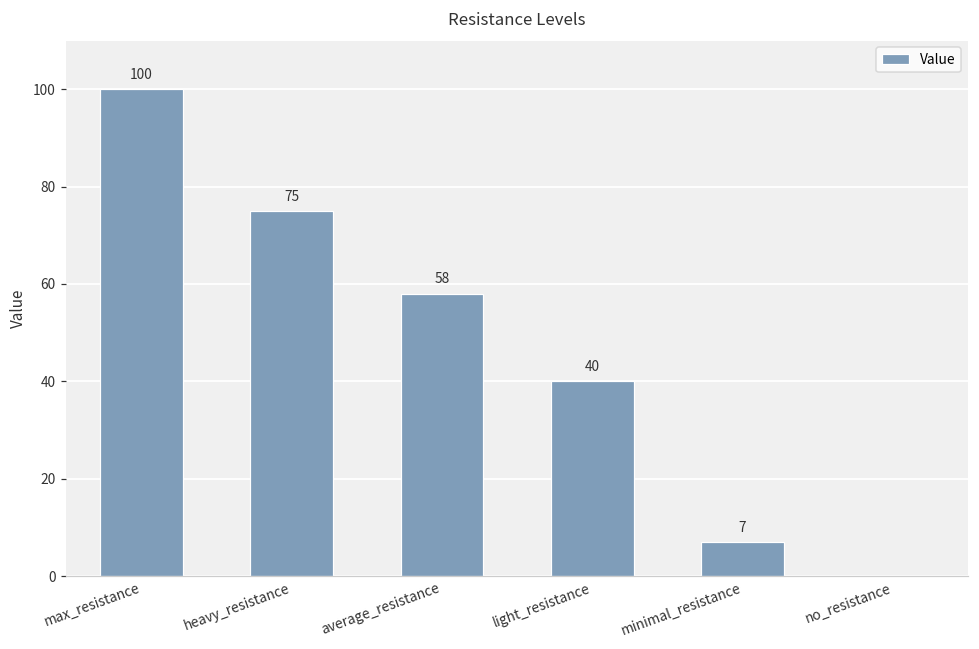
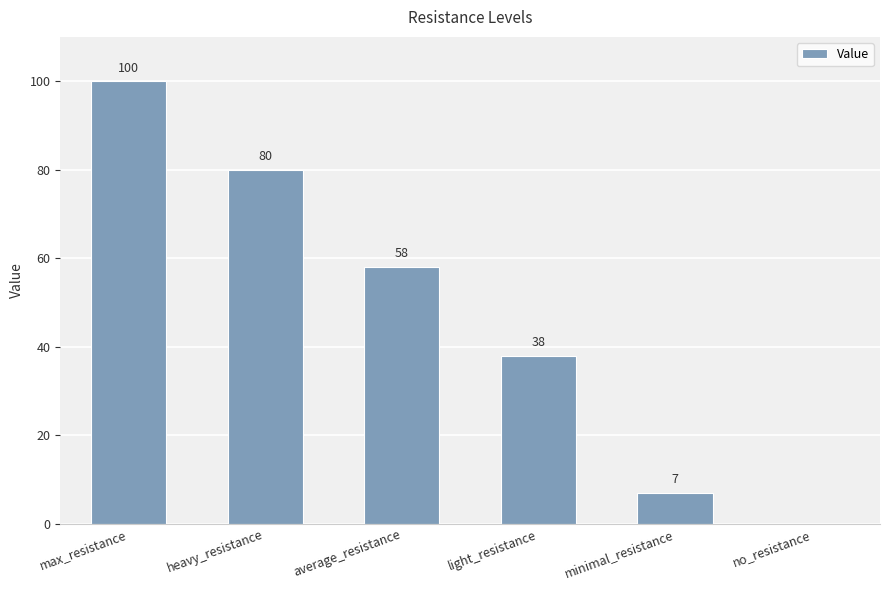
  {
    "max_resistance": 100,
-   "heavy_resistance": 75,
+   "heavy_resistance": 80,
    "average_resistance": 58,
-   "light_resistance": 40,
+   "light_resistance": 38,
    "minimal_resistance": 7
  }
